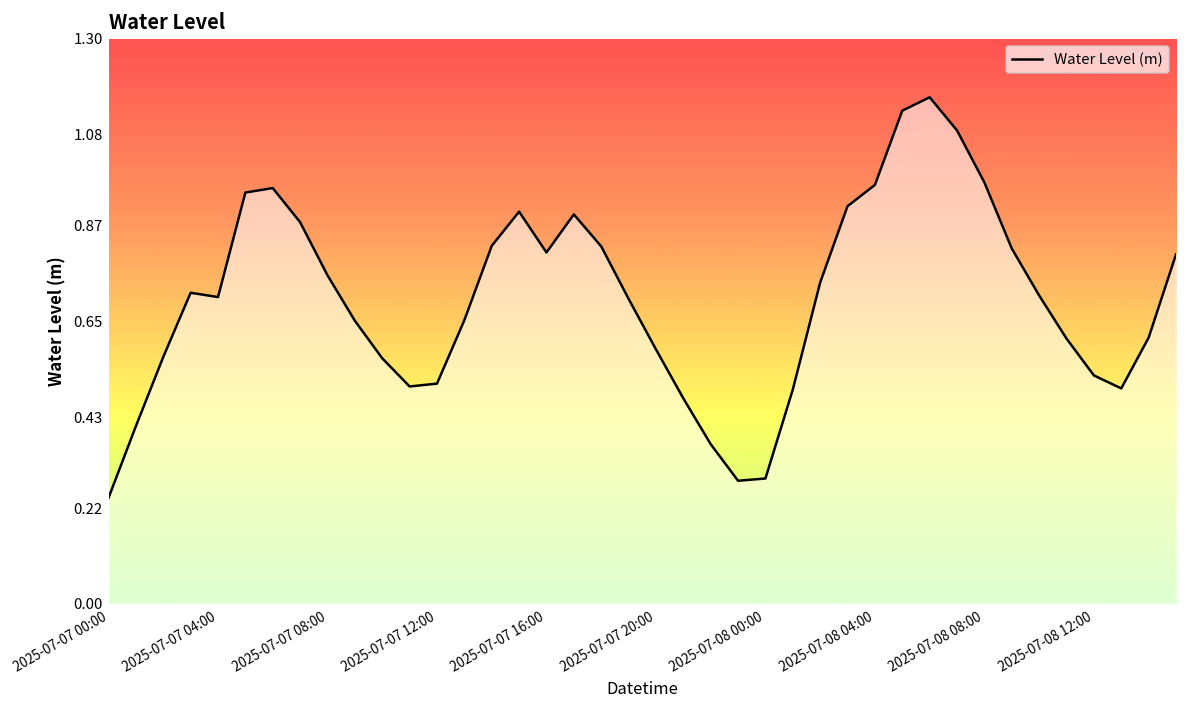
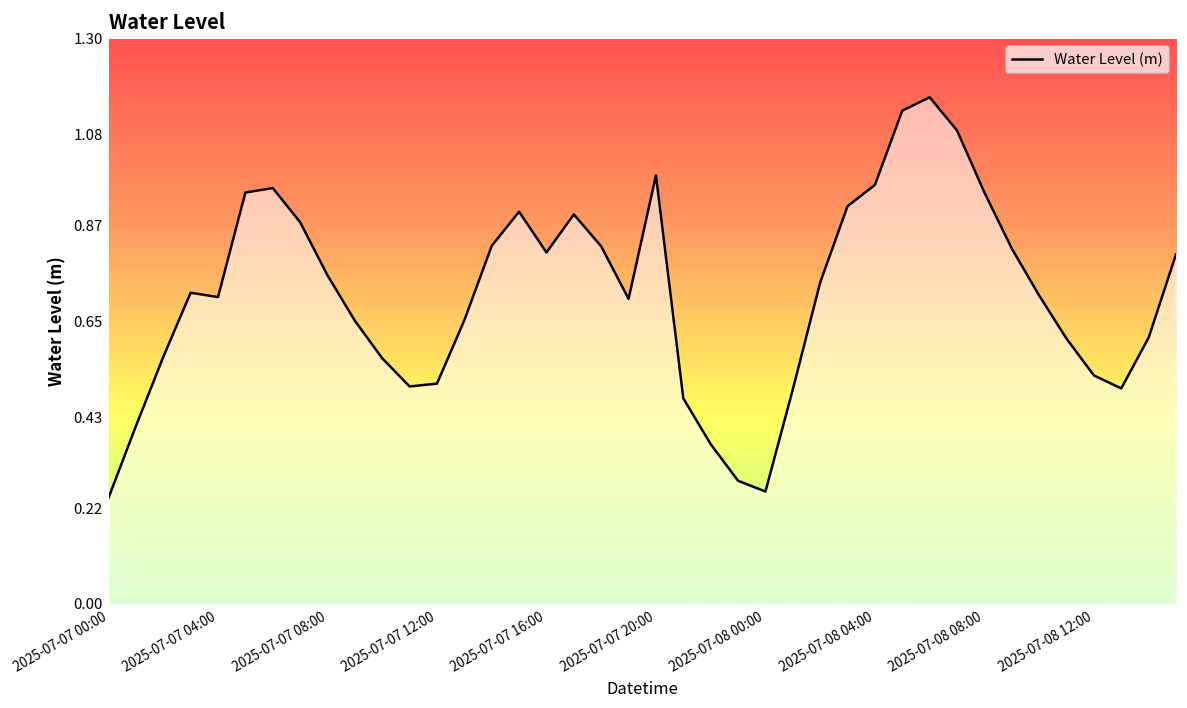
  {
    "2025-07-07 00:00": 0.24,
    "2025-07-07 04:00": 0.71,
    "2025-07-07 08:00": 0.76,
    "2025-07-07 12:00": 0.51,
    "2025-07-07 16:00": 0.81,
-   "2025-07-07 20:00": 0.59,
-   "2025-07-08 00:00": 0.29,
+   "2025-07-07 20:00": 0.99,
+   "2025-07-08 00:00": 0.26,
    "2025-07-08 04:00": 0.96,
-   "2025-07-08 08:00": 0.97,
+   "2025-07-08 08:00": 0.95,
    "2025-07-08 12:00": 0.53
  }
